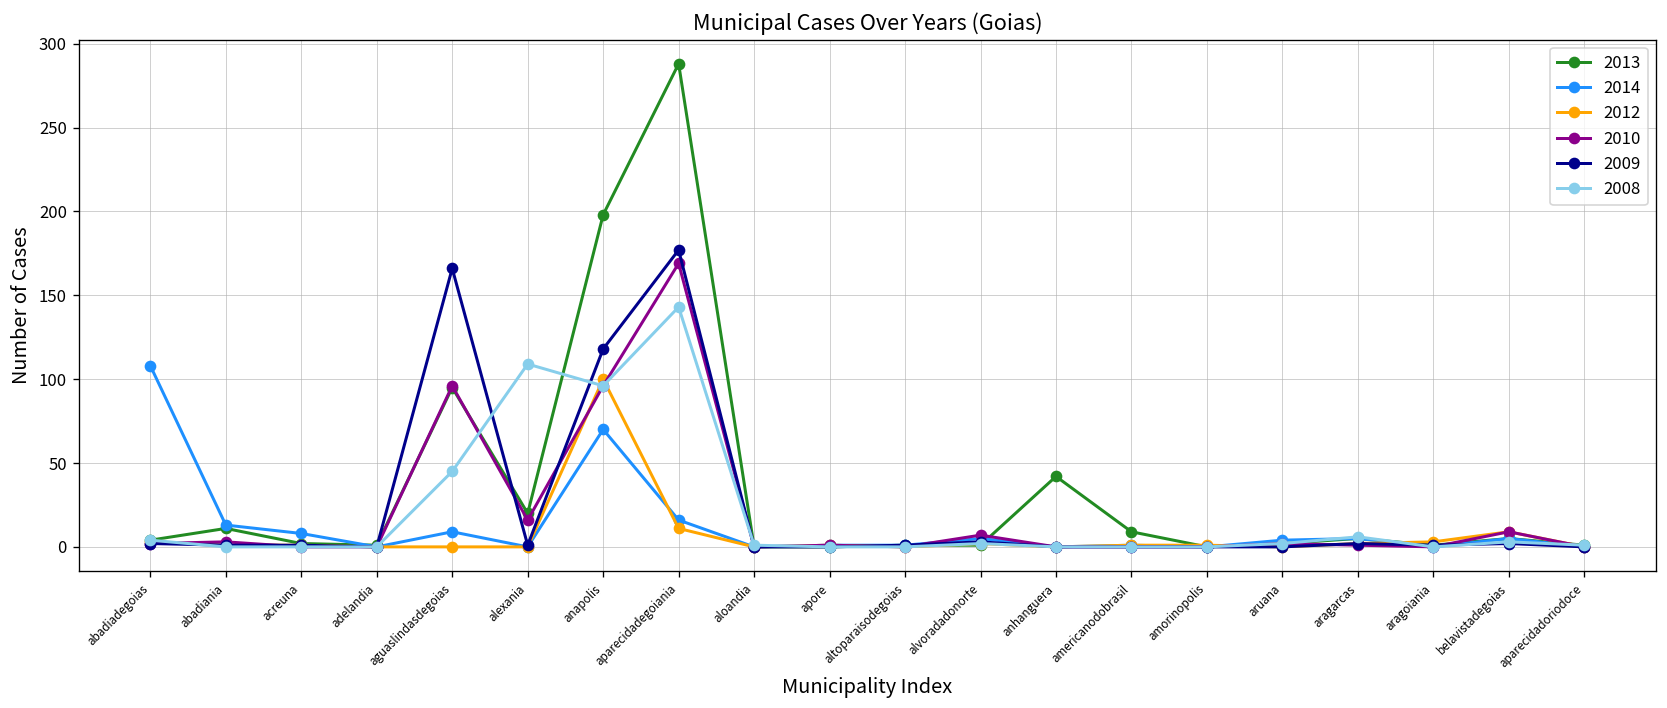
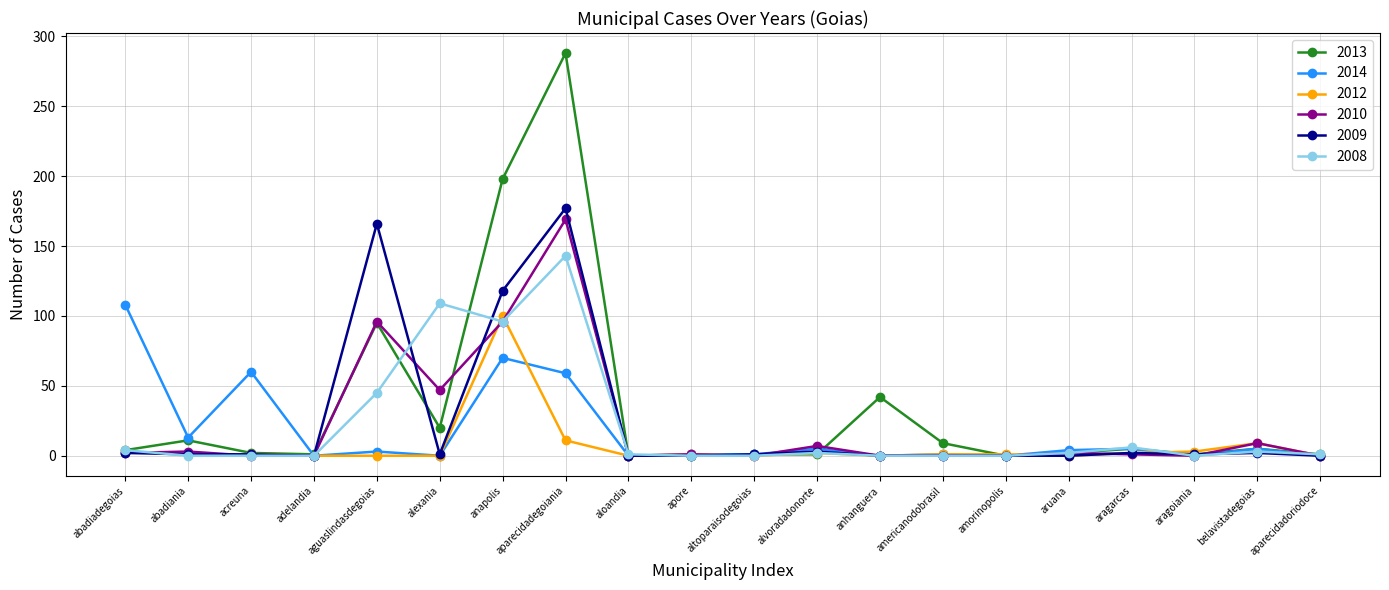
  {
    "2013": {
      "abadiania": 11,
      "alexania": 20,
      "anapolis": 198,
      "aparecidadegoiania": 288,
      "anhanguera": 42,
      "americanodobrasil": 9
    },
    "2014": {
      "abadiadegoias": 108,
      "abadiania": 13,
-     "acreuna": 8,
-     "aguaslindasdegoias": 9,
+     "acreuna": 60,
+     "aguaslindasdegoias": 3,
      "anapolis": 70,
-     "aparecidadegoiania": 16,
+     "aparecidadegoiania": 59,
      "alvoradadonorte": 5,
      "aruana": 4
    },
    "2012": {
      "aguaslindasdegoias": 0,
      "anapolis": 100,
      "aparecidadegoiania": 11,
      "aragoiania": 3
    },
    "2010": {
      "abadiania": 3,
-     "alexania": 16,
+     "alexania": 47,
      "aparecidadegoiania": 169,
      "alvoradadonorte": 7
    },
    "2009": {
      "aguaslindasdegoias": 166,
      "anapolis": 118,
      "aparecidadegoiania": 177
    },
    "2008": {
      "aguaslindasdegoias": 45,
      "alexania": 109,
      "aparecidadegoiania": 143
    }
  }
